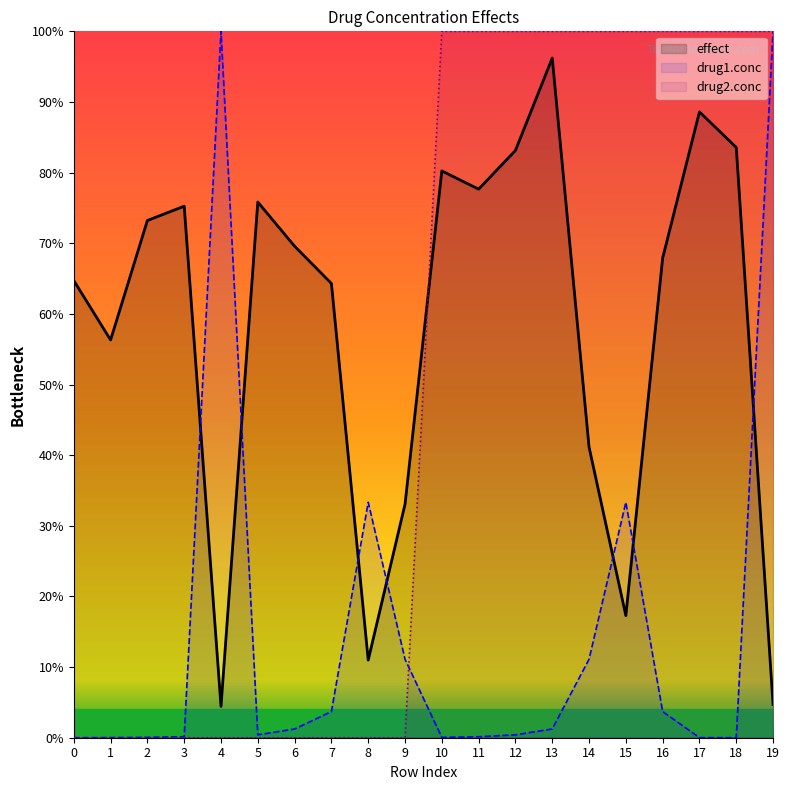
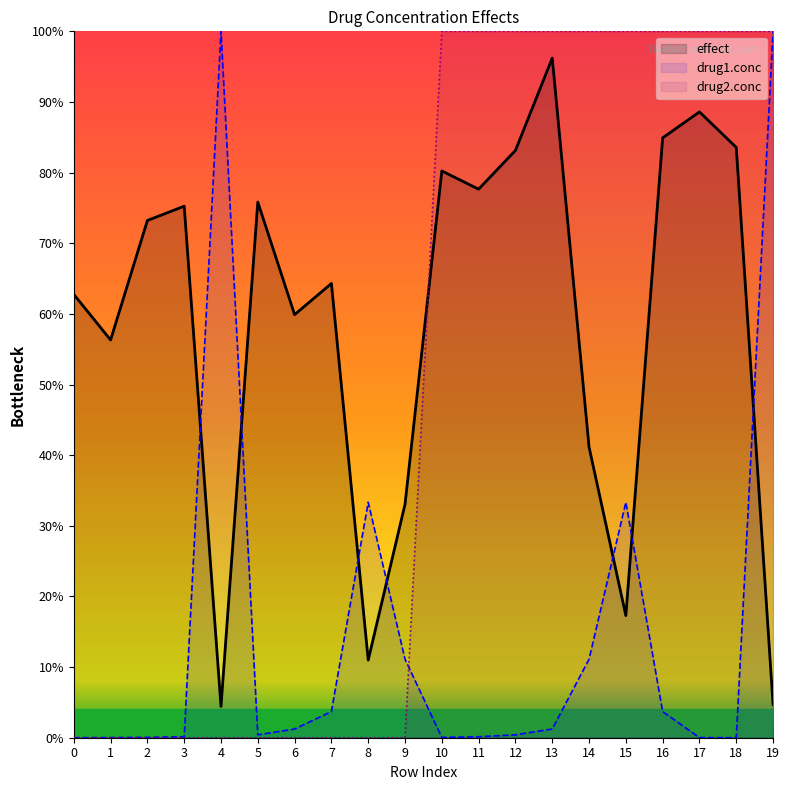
  {
    "effect": {
-     "0": "65%",
+     "0": "63%",
      "1": "56%",
      "2": "73%",
      "3": "75%",
      "4": "4%",
      "5": "76%",
-     "6": "70%",
+     "6": "60%",
      "7": "64%",
      "8": "11%",
      "9": "33%",
      "10": "80%",
      "11": "78%",
      "12": "83%",
      "13": "96%",
      "14": "41%",
      "15": "17%",
-     "16": "68%",
+     "16": "85%",
      "17": "89%",
      "18": "84%",
      "19": "5%"
    }
  }
